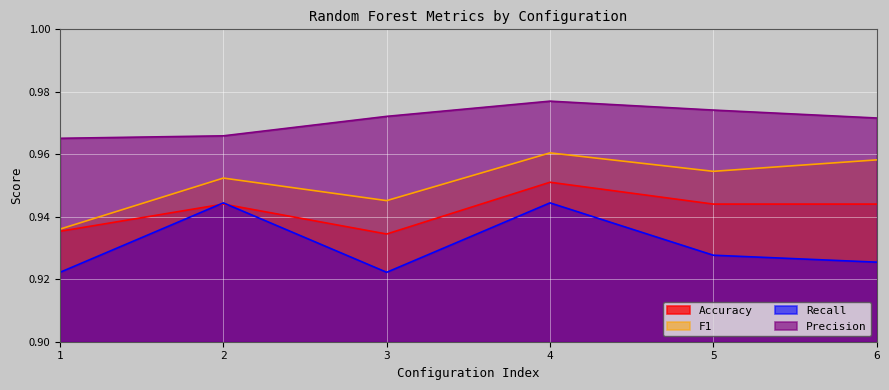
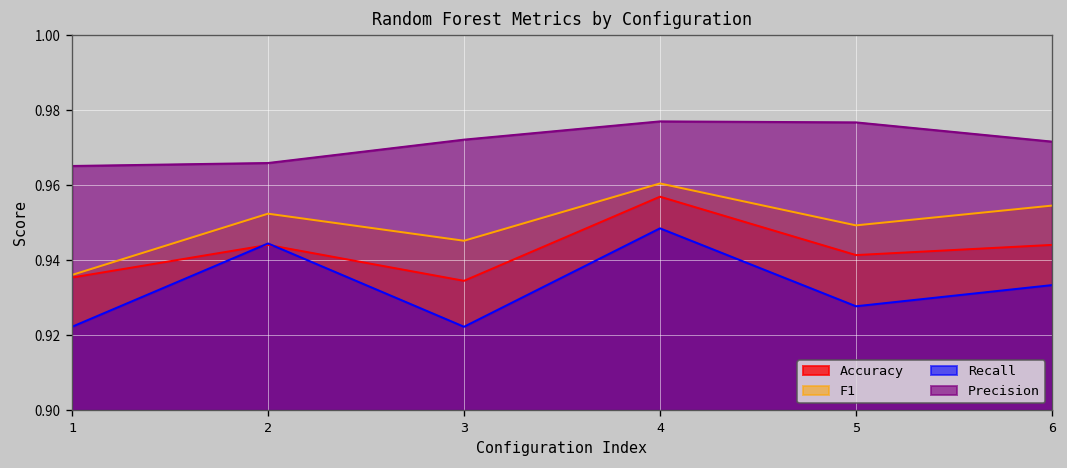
  {
    "Accuracy": {
      "3": 0.934,
-     "4": 0.951,
-     "5": 0.944,
+     "4": 0.957,
+     "5": 0.941,
      "6": 0.944
    },
    "F1": {
      "2": 0.952,
      "3": 0.945,
      "4": 0.960,
-     "5": 0.955,
-     "6": 0.958
+     "5": 0.949,
+     "6": 0.955
    },
    "Recall": {
      "1": 0.922,
      "3": 0.922,
-     "4": 0.944,
+     "4": 0.948,
      "5": 0.928,
-     "6": 0.925
+     "6": 0.933
    },
    "Precision": {
      "1": 0.965,
      "2": 0.966,
      "3": 0.972,
      "4": 0.977,
-     "5": 0.974,
+     "5": 0.977,
      "6": 0.972
    }
  }
